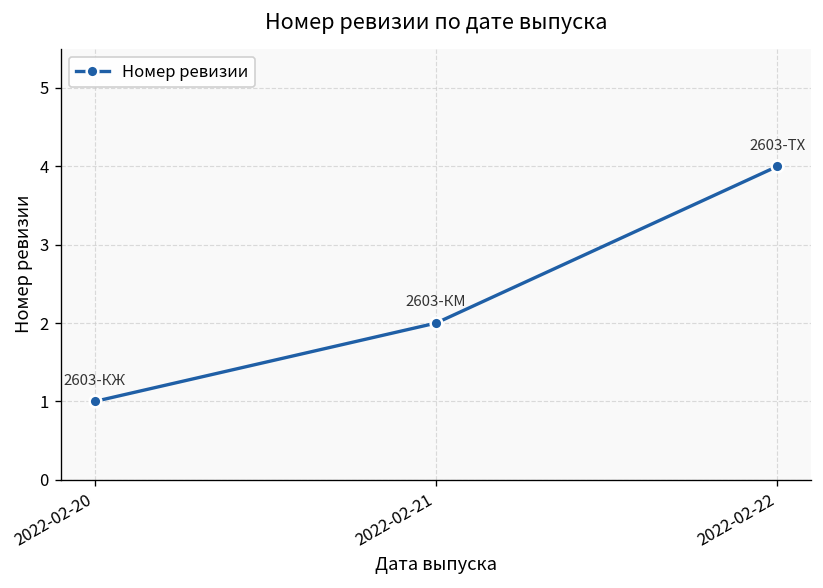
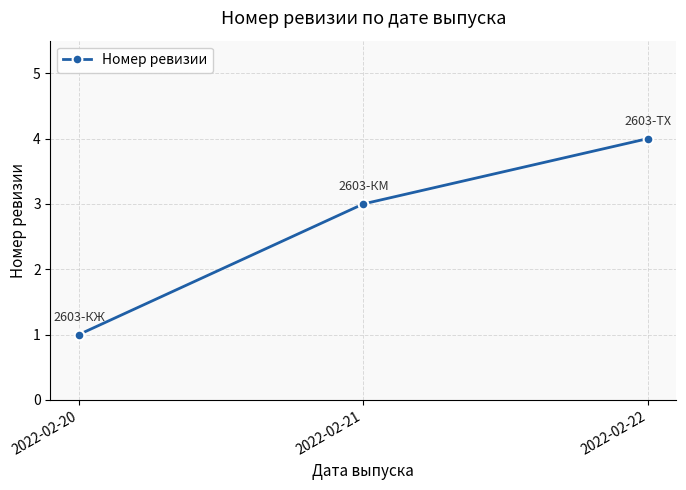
  {
-   "2022-02-21": 2
+   "2022-02-21": 3
  }
